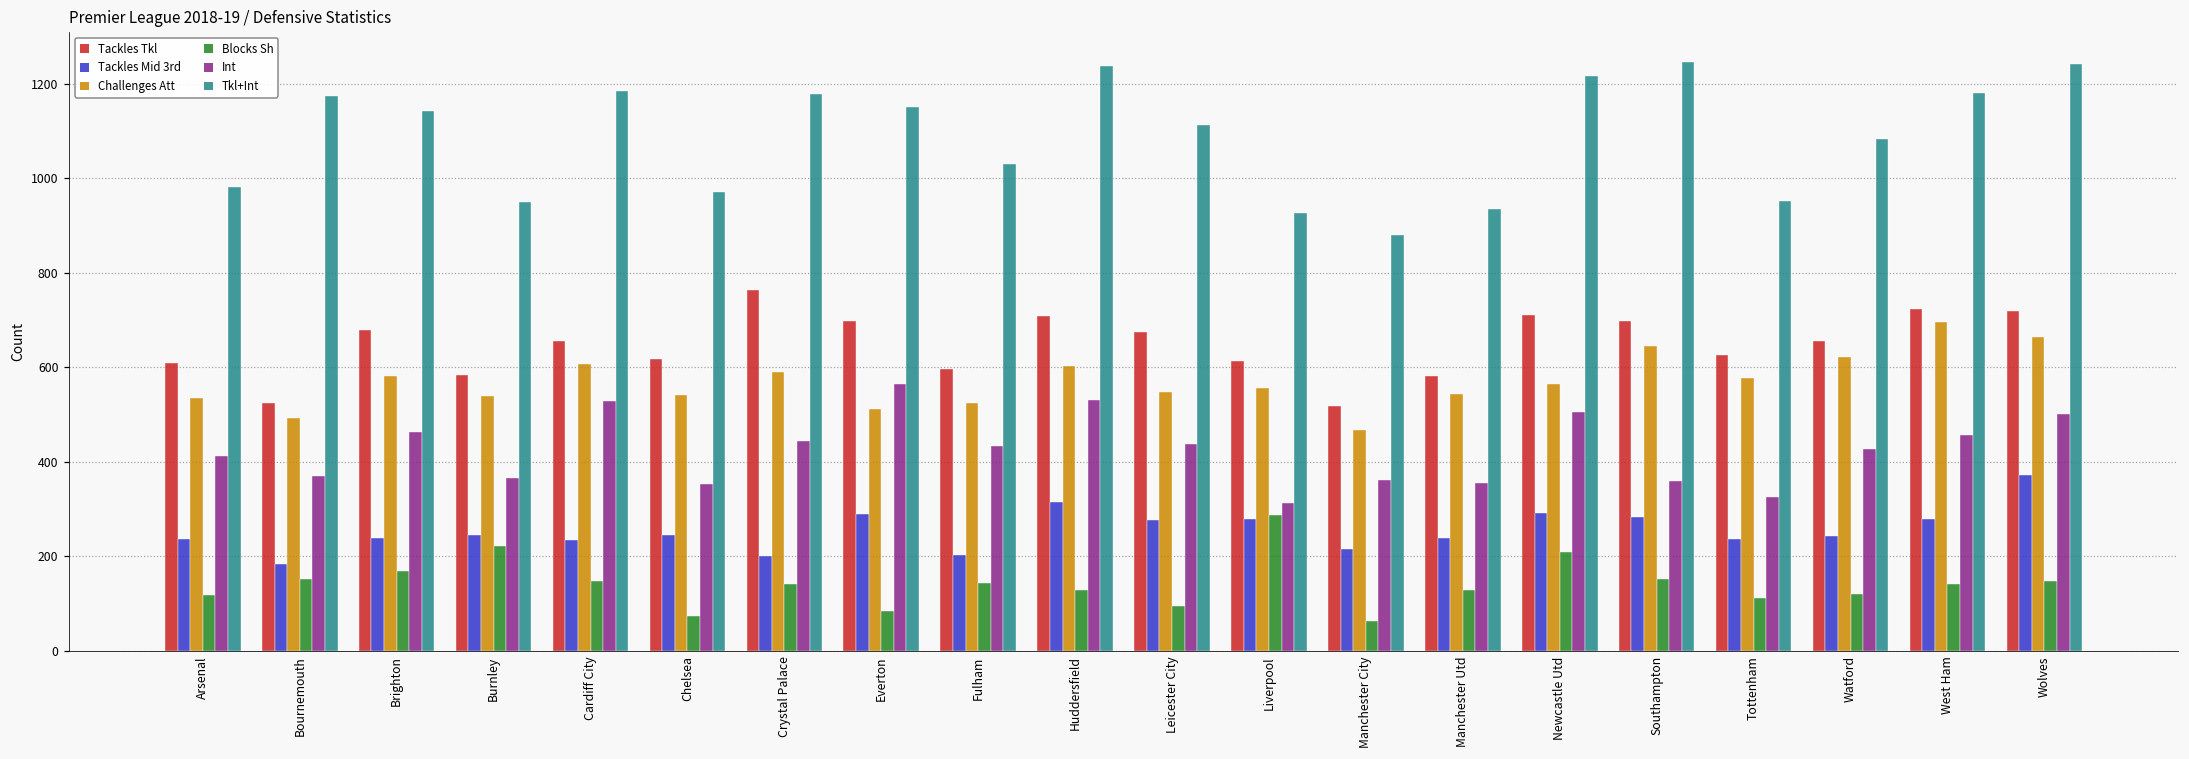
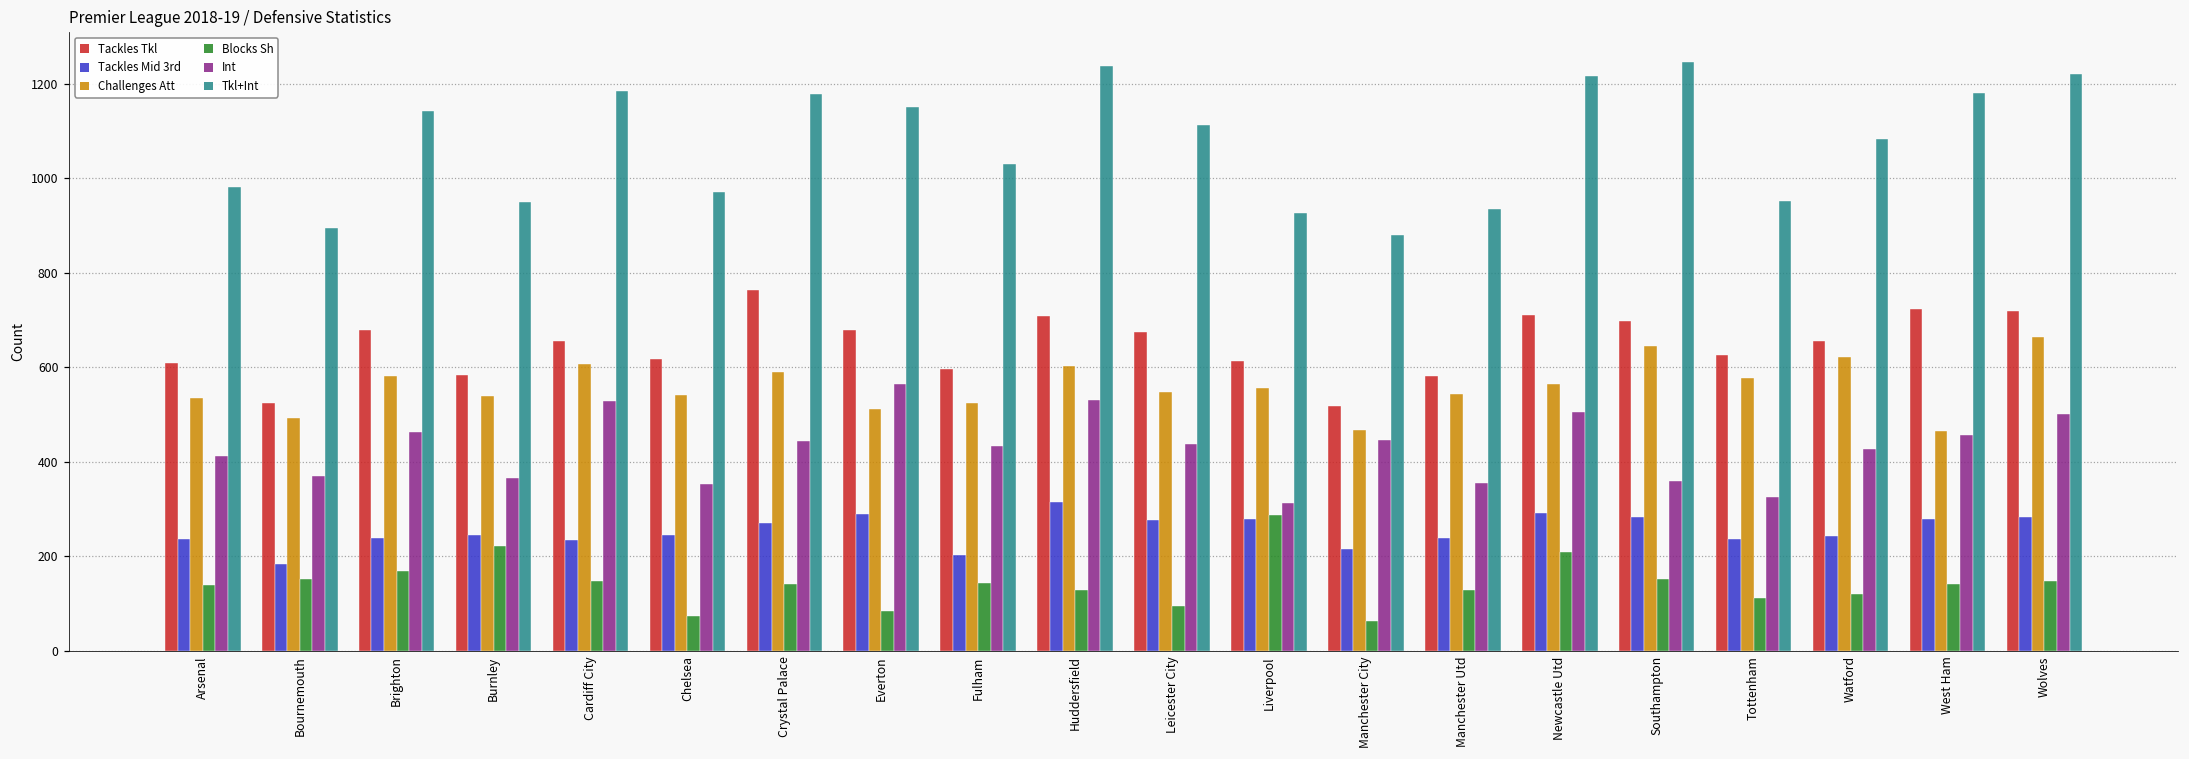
  {
    "Tackles Tkl": {
      "Arsenal": 610,
      "Bournemouth": 530,
      "Brighton": 680,
      "Burnley": 580,
      "Cardiff City": 660,
      "Chelsea": 620,
      "Crystal Palace": 760,
-     "Everton": 700,
+     "Everton": 680,
      "Fulham": 600,
      "Huddersfield": 710,
      "Leicester City": 680,
      "Liverpool": 610,
      "Manchester City": 520,
      "Manchester Utd": 580,
      "Newcastle Utd": 710,
      "Southampton": 700,
      "Tottenham": 630,
      "Watford": 660,
      "West Ham": 720,
      "Wolves": 720
    },
    "Tackles Mid 3rd": {
      "Arsenal": 240,
      "Bournemouth": 190,
      "Brighton": 240,
      "Burnley": 250,
      "Cardiff City": 230,
      "Chelsea": 250,
-     "Crystal Palace": 200,
+     "Crystal Palace": 270,
      "Everton": 290,
      "Fulham": 200,
      "Huddersfield": 320,
      "Leicester City": 280,
      "Liverpool": 280,
      "Manchester City": 220,
      "Manchester Utd": 240,
      "Newcastle Utd": 290,
      "Southampton": 280,
      "Tottenham": 240,
      "Watford": 240,
      "West Ham": 280,
-     "Wolves": 370
+     "Wolves": 280
    },
    "Challenges Att": {
      "Arsenal": 540,
      "Bournemouth": 490,
      "Brighton": 580,
      "Burnley": 540,
      "Cardiff City": 610,
      "Chelsea": 540,
      "Crystal Palace": 590,
      "Everton": 510,
      "Fulham": 520,
      "Huddersfield": 600,
      "Leicester City": 550,
      "Liverpool": 560,
      "Manchester City": 470,
      "Manchester Utd": 540,
      "Newcastle Utd": 570,
      "Southampton": 650,
      "Tottenham": 580,
      "Watford": 620,
-     "West Ham": 700,
+     "West Ham": 470,
      "Wolves": 660
    },
    "Blocks Sh": {
-     "Arsenal": 120,
+     "Arsenal": 140,
      "Bournemouth": 150,
      "Brighton": 170,
      "Burnley": 220,
      "Cardiff City": 150,
      "Chelsea": 70,
      "Crystal Palace": 140,
      "Everton": 90,
      "Fulham": 140,
      "Huddersfield": 130,
      "Leicester City": 100,
      "Liverpool": 290,
      "Manchester City": 60,
      "Manchester Utd": 130,
      "Newcastle Utd": 210,
      "Southampton": 150,
      "Tottenham": 110,
      "Watford": 120,
      "West Ham": 140,
      "Wolves": 150
    },
    "Int": {
      "Arsenal": 410,
      "Bournemouth": 370,
      "Brighton": 460,
      "Burnley": 370,
      "Cardiff City": 530,
      "Chelsea": 350,
      "Crystal Palace": 450,
      "Everton": 560,
      "Fulham": 430,
      "Huddersfield": 530,
      "Leicester City": 440,
      "Liverpool": 310,
-     "Manchester City": 360,
+     "Manchester City": 450,
      "Manchester Utd": 360,
      "Newcastle Utd": 510,
      "Southampton": 360,
      "Tottenham": 330,
      "Watford": 430,
      "West Ham": 460,
      "Wolves": 500
    },
    "Tkl+Int": {
      "Arsenal": 980,
-     "Bournemouth": 1170,
+     "Bournemouth": 900,
      "Brighton": 1140,
      "Burnley": 950,
      "Cardiff City": 1180,
      "Chelsea": 970,
      "Crystal Palace": 1180,
      "Everton": 1150,
      "Fulham": 1030,
      "Huddersfield": 1240,
      "Leicester City": 1110,
      "Liverpool": 930,
      "Manchester City": 880,
      "Manchester Utd": 940,
      "Newcastle Utd": 1220,
      "Southampton": 1250,
      "Tottenham": 950,
      "Watford": 1080,
      "West Ham": 1180,
-     "Wolves": 1240
+     "Wolves": 1220
    }
  }
